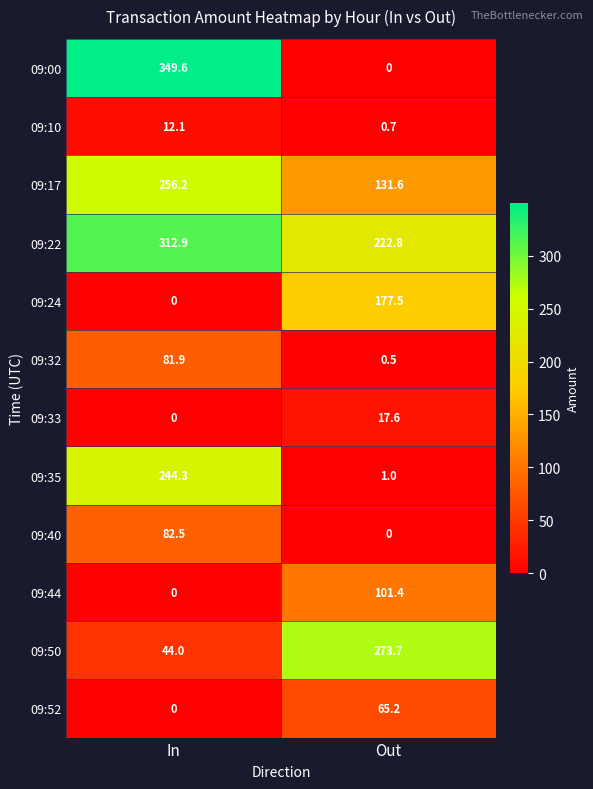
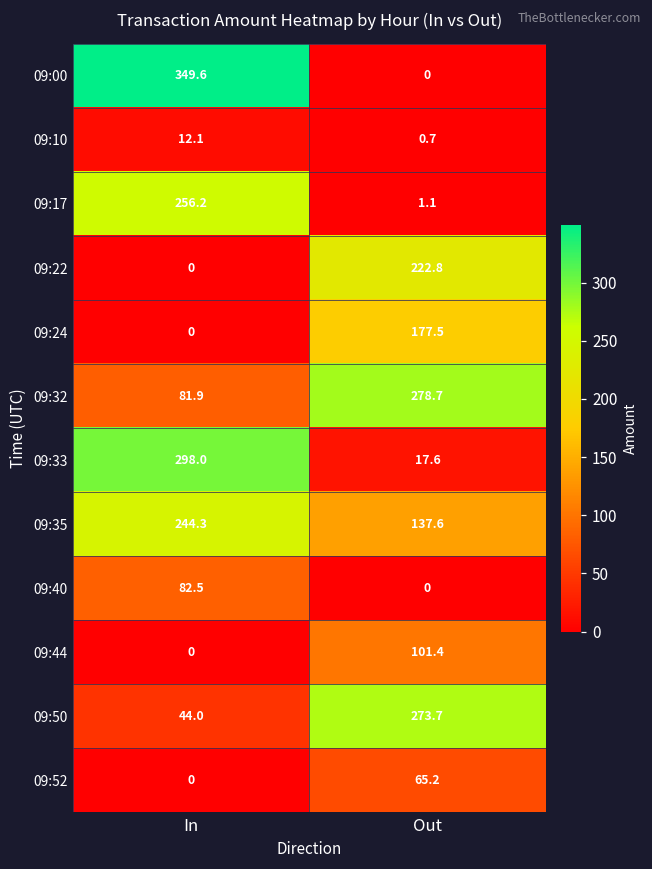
  {
    "09:00": {
      "In": 349.6,
      "Out": 0
    },
    "09:10": {
      "In": 12.1,
      "Out": 0.7
    },
    "09:17": {
      "In": 256.2,
-     "Out": 131.6
+     "Out": 1.1
    },
    "09:22": {
-     "In": 312.9,
+     "In": 0,
      "Out": 222.8
    },
    "09:24": {
      "In": 0,
      "Out": 177.5
    },
    "09:32": {
      "In": 81.9,
-     "Out": 0.5
+     "Out": 278.7
    },
    "09:33": {
-     "In": 0,
+     "In": 298.0,
      "Out": 17.6
    },
    "09:35": {
      "In": 244.3,
-     "Out": 1.0
+     "Out": 137.6
    },
    "09:40": {
      "In": 82.5,
      "Out": 0
    },
    "09:44": {
      "In": 0,
      "Out": 101.4
    },
    "09:50": {
      "In": 44.0,
      "Out": 273.7
    },
    "09:52": {
      "In": 0,
      "Out": 65.2
    }
  }
